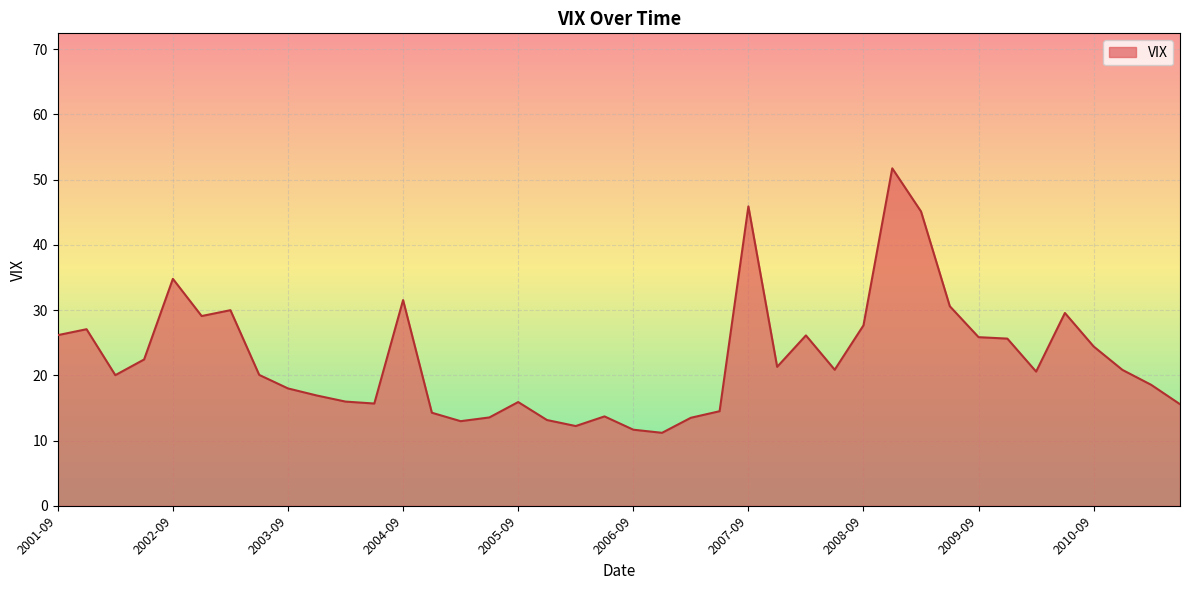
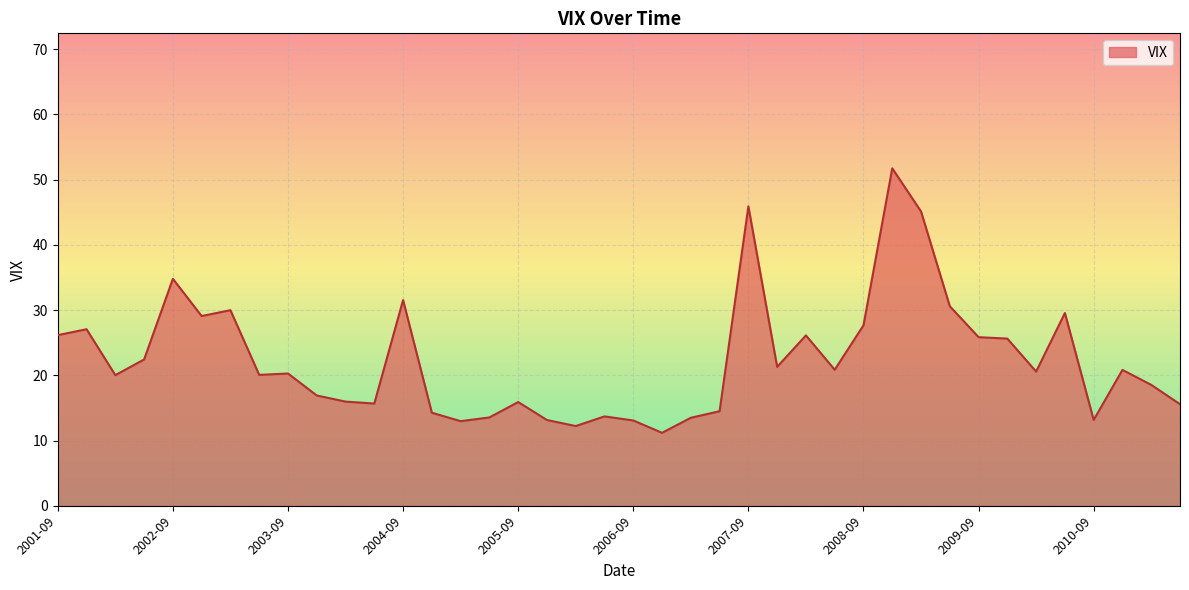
  {
    "2001-09": 26,
    "2002-09": 35,
-   "2003-09": 18,
+   "2003-09": 20,
    "2004-09": 32,
    "2005-09": 16,
-   "2006-09": 12,
+   "2006-09": 13,
    "2007-09": 46,
    "2008-09": 28,
    "2009-09": 26,
-   "2010-09": 24
+   "2010-09": 13
  }
